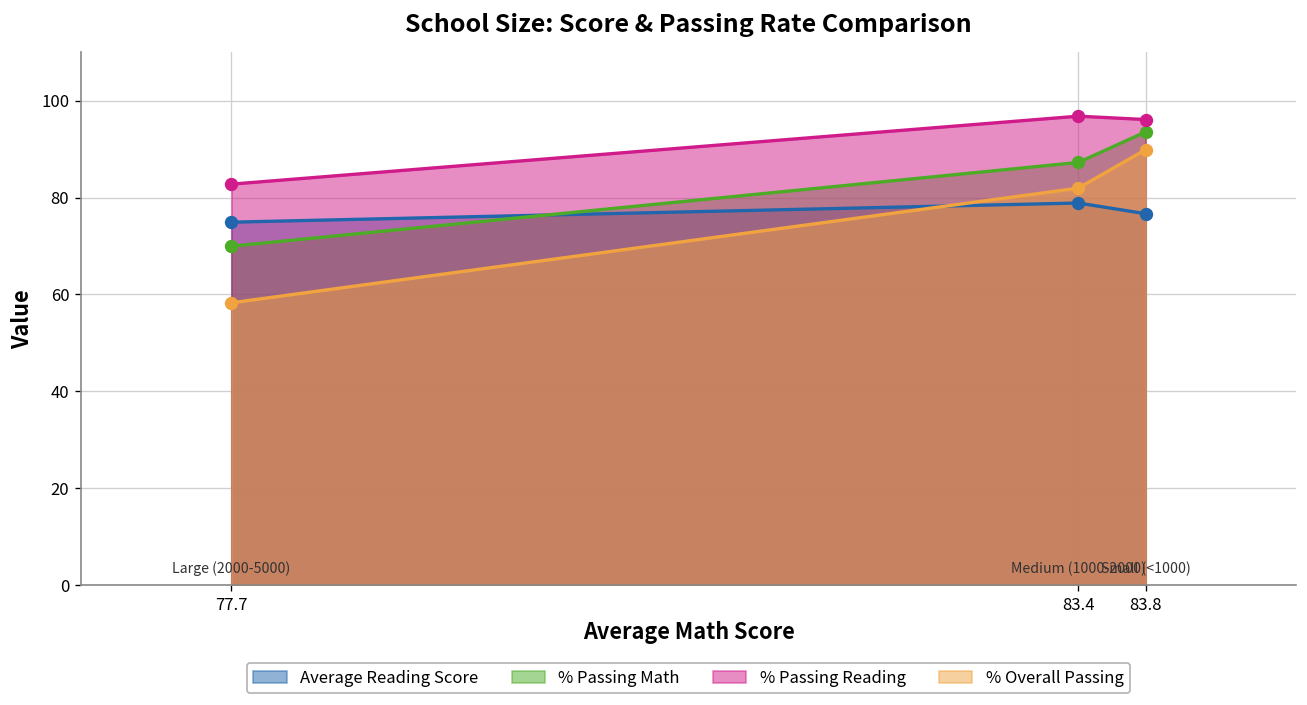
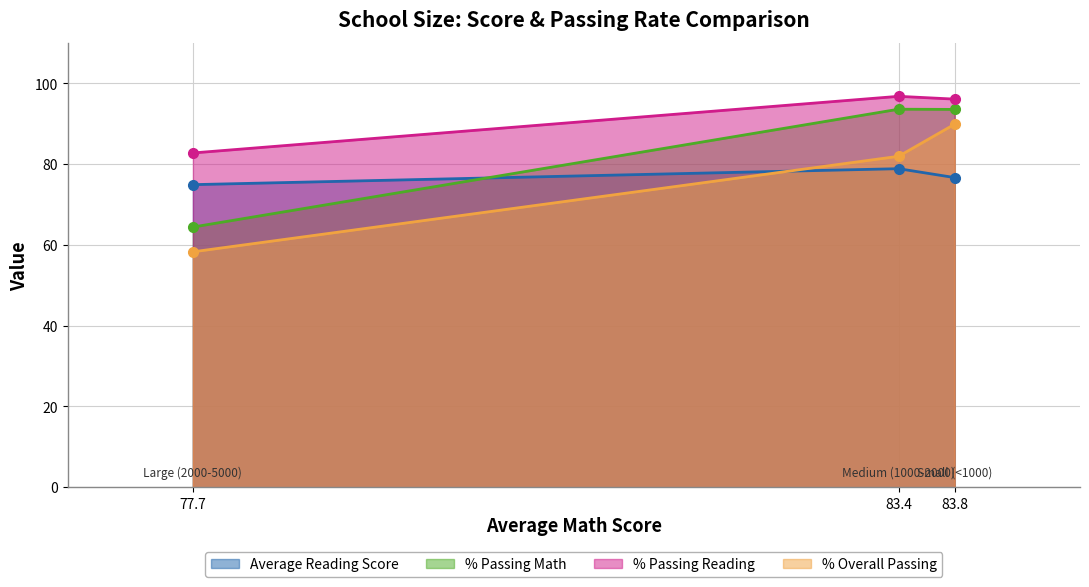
  {
    "Average Reading Score": {
      "77.7": 75,
      "83.4": 79,
      "83.8": 77
    },
    "% Passing Math": {
-     "77.7": 70,
-     "83.4": 87,
+     "77.7": 64,
+     "83.4": 94,
      "83.8": 94
    },
    "% Passing Reading": {
      "77.7": 83,
      "83.4": 97,
      "83.8": 96
    },
    "% Overall Passing": {
      "77.7": 58,
      "83.4": 82,
      "83.8": 90
    }
  }
